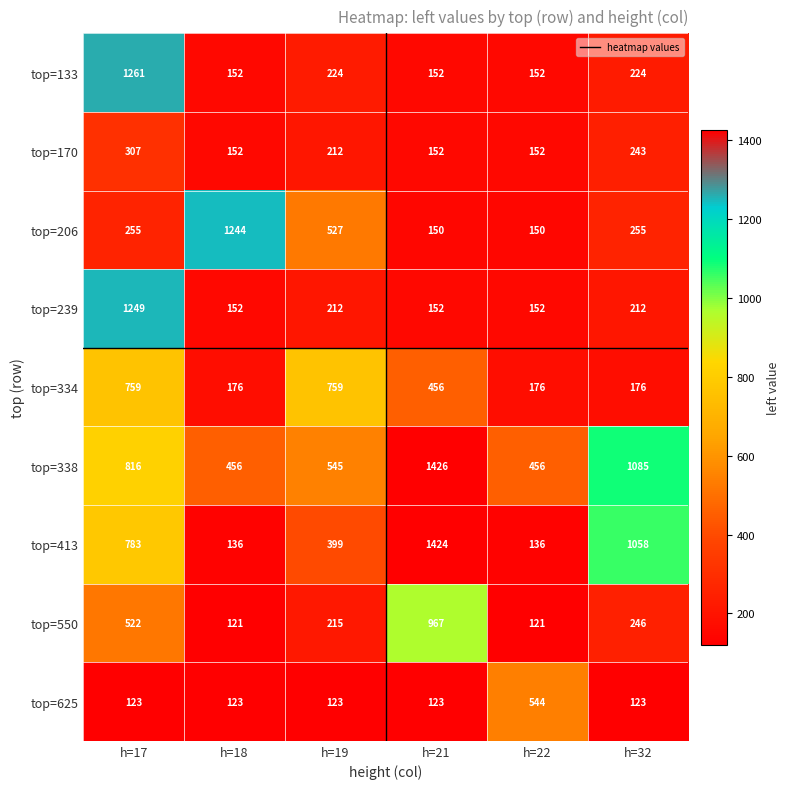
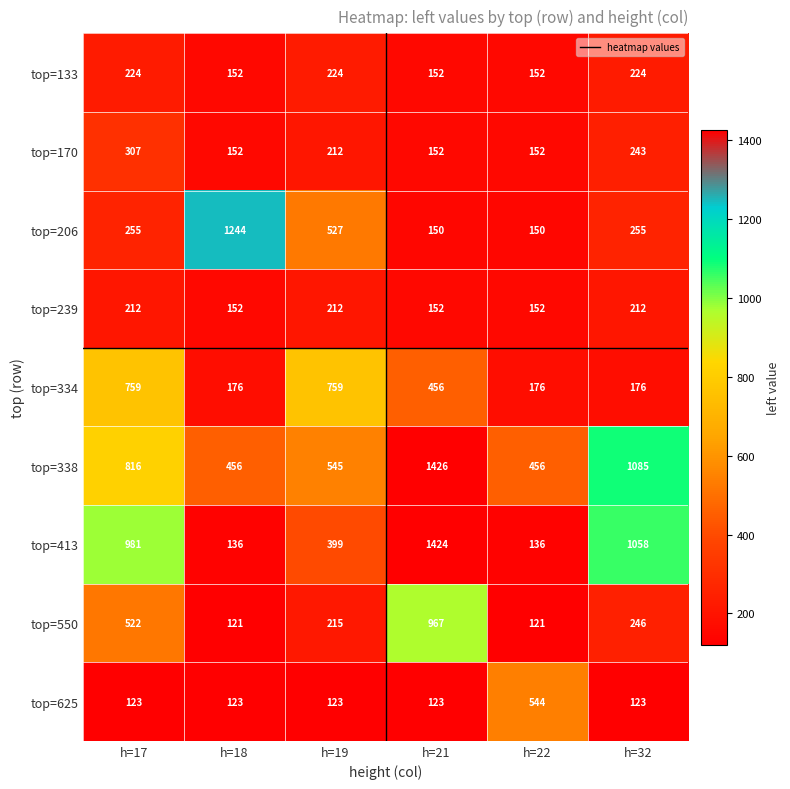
  {
    "top=133": {
-     "h=17": 1261,
+     "h=17": 224,
      "h=18": 152,
      "h=19": 224,
      "h=21": 152,
      "h=22": 152,
      "h=32": 224
    },
    "top=170": {
      "h=17": 307,
      "h=18": 152,
      "h=19": 212,
      "h=21": 152,
      "h=22": 152,
      "h=32": 243
    },
    "top=206": {
      "h=17": 255,
      "h=18": 1244,
      "h=19": 527,
      "h=21": 150,
      "h=22": 150,
      "h=32": 255
    },
    "top=239": {
-     "h=17": 1249,
+     "h=17": 212,
      "h=18": 152,
      "h=19": 212,
      "h=21": 152,
      "h=22": 152,
      "h=32": 212
    },
    "top=334": {
      "h=17": 759,
      "h=18": 176,
      "h=19": 759,
      "h=21": 456,
      "h=22": 176,
      "h=32": 176
    },
    "top=338": {
      "h=17": 816,
      "h=18": 456,
      "h=19": 545,
      "h=21": 1426,
      "h=22": 456,
      "h=32": 1085
    },
    "top=413": {
-     "h=17": 783,
+     "h=17": 981,
      "h=18": 136,
      "h=19": 399,
      "h=21": 1424,
      "h=22": 136,
      "h=32": 1058
    },
    "top=550": {
      "h=17": 522,
      "h=18": 121,
      "h=19": 215,
      "h=21": 967,
      "h=22": 121,
      "h=32": 246
    },
    "top=625": {
      "h=17": 123,
      "h=18": 123,
      "h=19": 123,
      "h=21": 123,
      "h=22": 544,
      "h=32": 123
    }
  }
